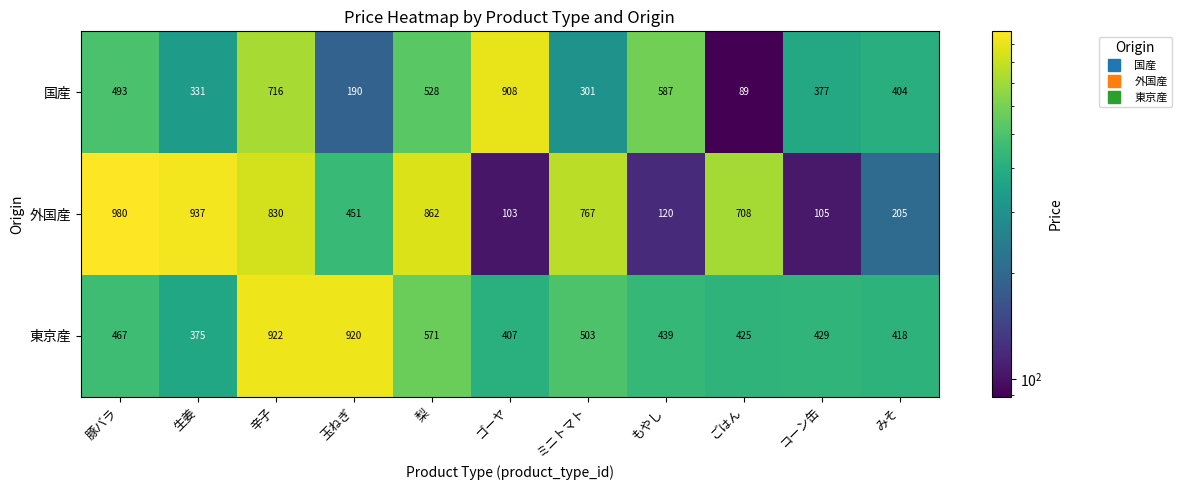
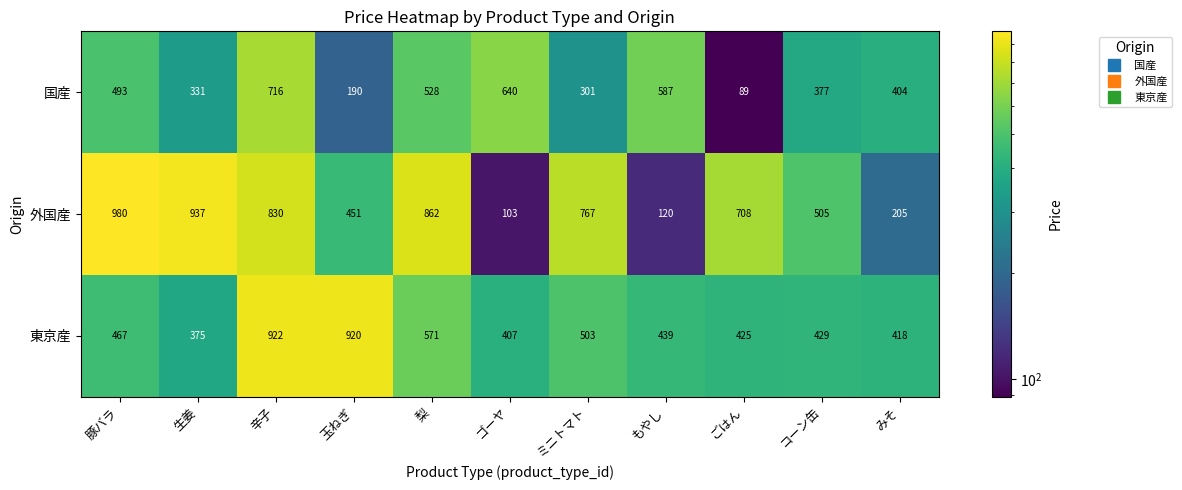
  {
    "国産": {
      "豚バラ": 493,
      "生姜": 331,
      "辛子": 716,
      "玉ねぎ": 190,
      "梨": 528,
-     "ゴーヤ": 908,
+     "ゴーヤ": 640,
      "ミニトマト": 301,
      "もやし": 587,
      "ごはん": 89,
      "コーン缶": 377,
      "みそ": 404
    },
    "外国産": {
      "豚バラ": 980,
      "生姜": 937,
      "辛子": 830,
      "玉ねぎ": 451,
      "梨": 862,
      "ゴーヤ": 103,
      "ミニトマト": 767,
      "もやし": 120,
      "ごはん": 708,
-     "コーン缶": 105,
+     "コーン缶": 505,
      "みそ": 205
    },
    "東京産": {
      "豚バラ": 467,
      "生姜": 375,
      "辛子": 922,
      "玉ねぎ": 920,
      "梨": 571,
      "ゴーヤ": 407,
      "ミニトマト": 503,
      "もやし": 439,
      "ごはん": 425,
      "コーン缶": 429,
      "みそ": 418
    }
  }
